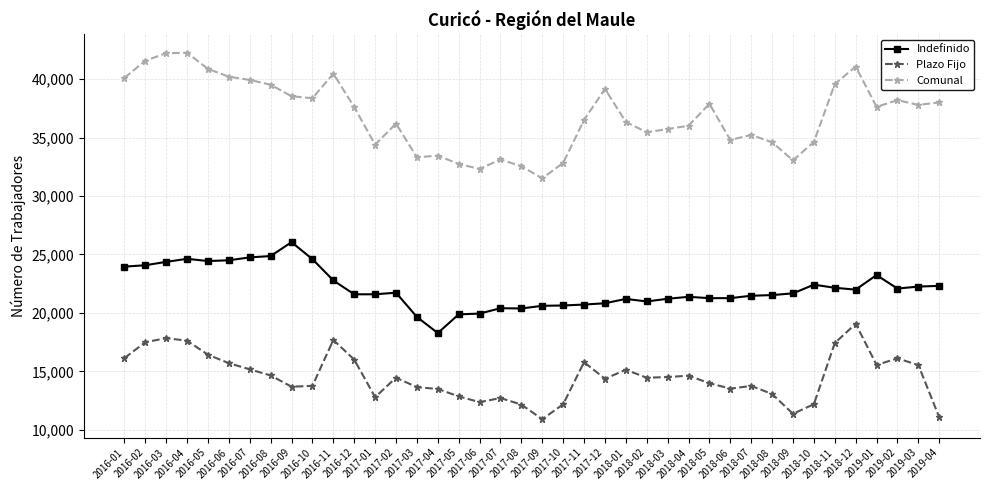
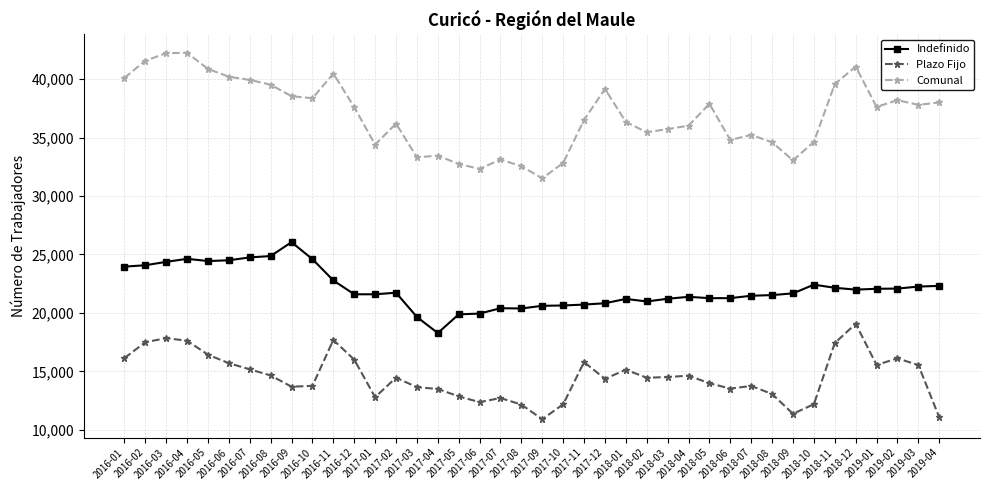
  {
    "Indefinido": {
      "2016-01": "24,000",
      "2016-02": "24,100",
      "2016-03": "24,400",
      "2016-04": "24,600",
      "2016-05": "24,400",
      "2016-06": "24,500",
      "2016-07": "24,800",
      "2016-08": "24,900",
      "2016-09": "26,100",
      "2016-10": "24,600",
      "2016-11": "22,800",
      "2016-12": "21,600",
      "2017-01": "21,600",
      "2017-02": "21,700",
      "2017-03": "19,700",
      "2017-04": "18,300",
      "2017-05": "19,900",
      "2017-06": "19,900",
      "2017-07": "20,400",
      "2017-08": "20,400",
      "2017-09": "20,600",
      "2017-10": "20,600",
      "2017-11": "20,700",
      "2017-12": "20,800",
      "2018-01": "21,200",
      "2018-02": "21,000",
      "2018-03": "21,200",
      "2018-04": "21,400",
      "2018-05": "21,300",
      "2018-06": "21,300",
      "2018-07": "21,500",
      "2018-08": "21,500",
      "2018-09": "21,700",
      "2018-10": "22,400",
      "2018-11": "22,200",
      "2018-12": "22,000",
-     "2019-01": "23,200",
+     "2019-01": "22,100",
      "2019-02": "22,100",
      "2019-03": "22,300",
      "2019-04": "22,300"
    },
    "Plazo Fijo": {
      "2016-01": "16,100",
      "2016-02": "17,500",
      "2016-03": "17,800",
      "2016-04": "17,600",
      "2016-05": "16,400",
      "2016-06": "15,700",
      "2016-07": "15,200",
      "2016-08": "14,700",
      "2016-09": "13,700",
      "2016-10": "13,800",
      "2016-11": "17,700",
      "2016-12": "16,000",
      "2017-01": "12,800",
      "2017-02": "14,500",
      "2017-03": "13,700",
      "2017-04": "13,500",
      "2017-05": "12,900",
      "2017-06": "12,400",
      "2017-07": "12,700",
      "2017-08": "12,200",
      "2017-09": "10,900",
      "2017-10": "12,200",
      "2017-11": "15,800",
      "2017-12": "14,400",
      "2018-01": "15,100",
      "2018-02": "14,500",
      "2018-03": "14,500",
      "2018-04": "14,600",
      "2018-05": "14,000",
      "2018-06": "13,500",
      "2018-07": "13,800",
      "2018-08": "13,100",
      "2018-09": "11,400",
      "2018-10": "12,200",
      "2018-11": "17,400",
      "2018-12": "19,100",
      "2019-01": "15,600",
      "2019-02": "16,100",
      "2019-03": "15,500",
      "2019-04": "11,100"
    },
    "Comunal": {
      "2016-01": "40,100",
      "2016-02": "41,600",
      "2016-03": "42,200",
      "2016-04": "42,300",
      "2016-05": "40,900",
      "2016-06": "40,200",
      "2016-07": "39,900",
      "2016-08": "39,500",
      "2016-09": "38,500",
      "2016-10": "38,400",
      "2016-11": "40,500",
      "2016-12": "37,600",
      "2017-01": "34,400",
      "2017-02": "36,200",
      "2017-03": "33,300",
      "2017-04": "33,500",
      "2017-05": "32,700",
      "2017-06": "32,300",
      "2017-07": "33,100",
      "2017-08": "32,500",
      "2017-09": "31,500",
      "2017-10": "32,800",
      "2017-11": "36,500",
      "2017-12": "39,200",
      "2018-01": "36,300",
      "2018-02": "35,400",
      "2018-03": "35,700",
      "2018-04": "36,000",
      "2018-05": "37,900",
      "2018-06": "34,800",
      "2018-07": "35,200",
      "2018-08": "34,600",
      "2018-09": "33,100",
      "2018-10": "34,600",
      "2018-11": "39,600",
      "2018-12": "41,100",
      "2019-01": "37,600",
      "2019-02": "38,200",
      "2019-03": "37,800",
      "2019-04": "38,000"
    }
  }
